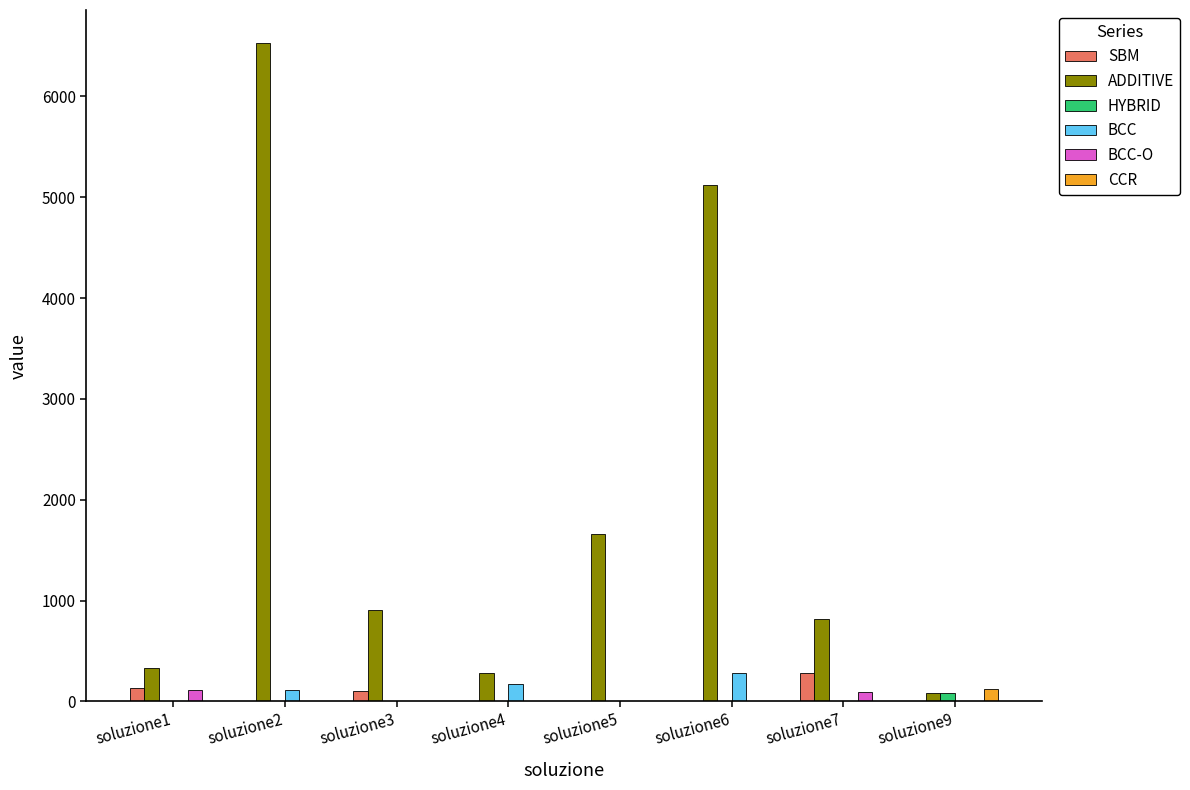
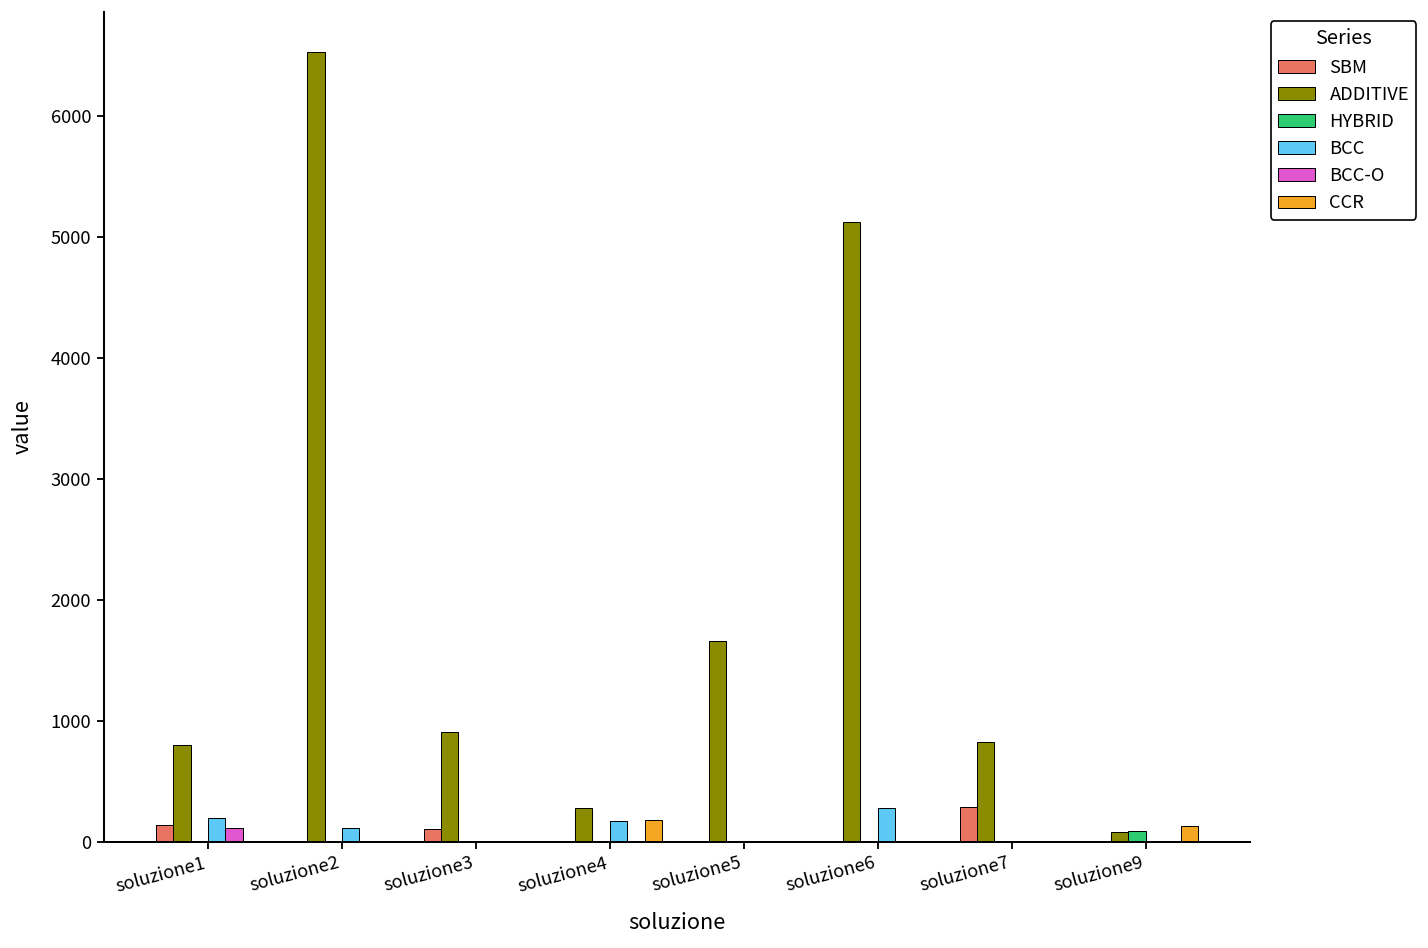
  {
    "SBM": {
      "soluzione1": 140,
      "soluzione3": 100,
      "soluzione7": 280
    },
    "ADDITIVE": {
-     "soluzione1": 330,
+     "soluzione1": 800,
      "soluzione2": 6530,
      "soluzione3": 900,
      "soluzione4": 280,
      "soluzione5": 1660,
      "soluzione6": 5120,
      "soluzione7": 820,
      "soluzione9": 80
    },
    "HYBRID": {
      "soluzione9": 90
    },
    "BCC": {
-     "soluzione1": 0,
+     "soluzione1": 190,
      "soluzione2": 110,
      "soluzione4": 170,
      "soluzione6": 280
    },
    "BCC-O": {
      "soluzione1": 110,
-     "soluzione7": 90
+     "soluzione7": 0
    },
    "CCR": {
-     "soluzione4": 0,
+     "soluzione4": 180,
      "soluzione9": 130
    }
  }
